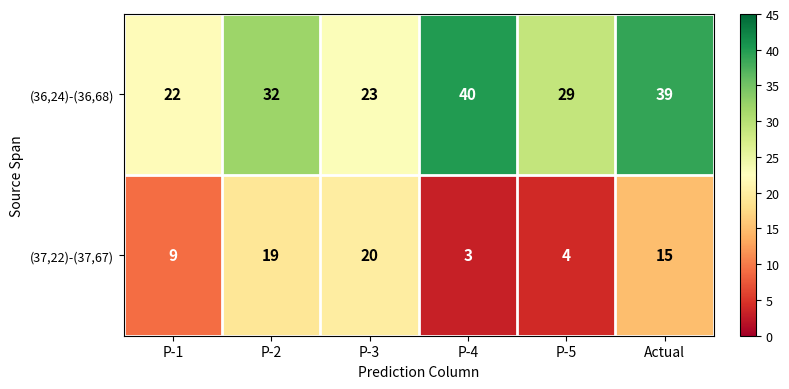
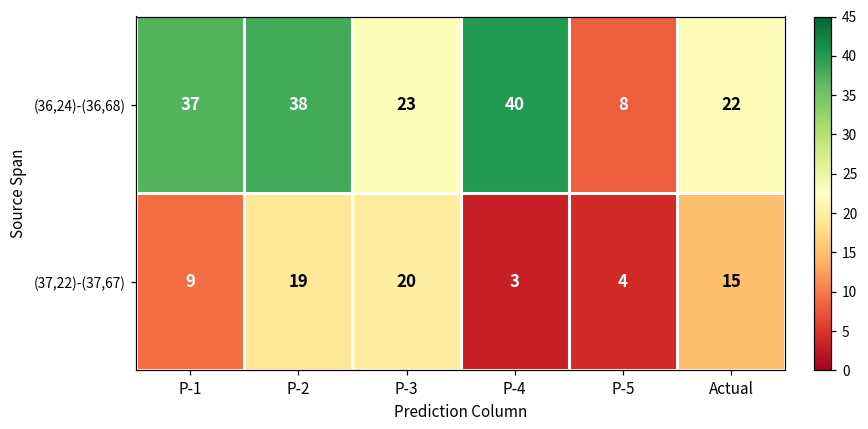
  {
    "(36,24)-(36,68)": {
-     "P-1": 22,
-     "P-2": 32,
+     "P-1": 37,
+     "P-2": 38,
      "P-3": 23,
      "P-4": 40,
-     "P-5": 29,
-     "Actual": 39
+     "P-5": 8,
+     "Actual": 22
    },
    "(37,22)-(37,67)": {
      "P-1": 9,
      "P-2": 19,
      "P-3": 20,
      "P-4": 3,
      "P-5": 4,
      "Actual": 15
    }
  }
